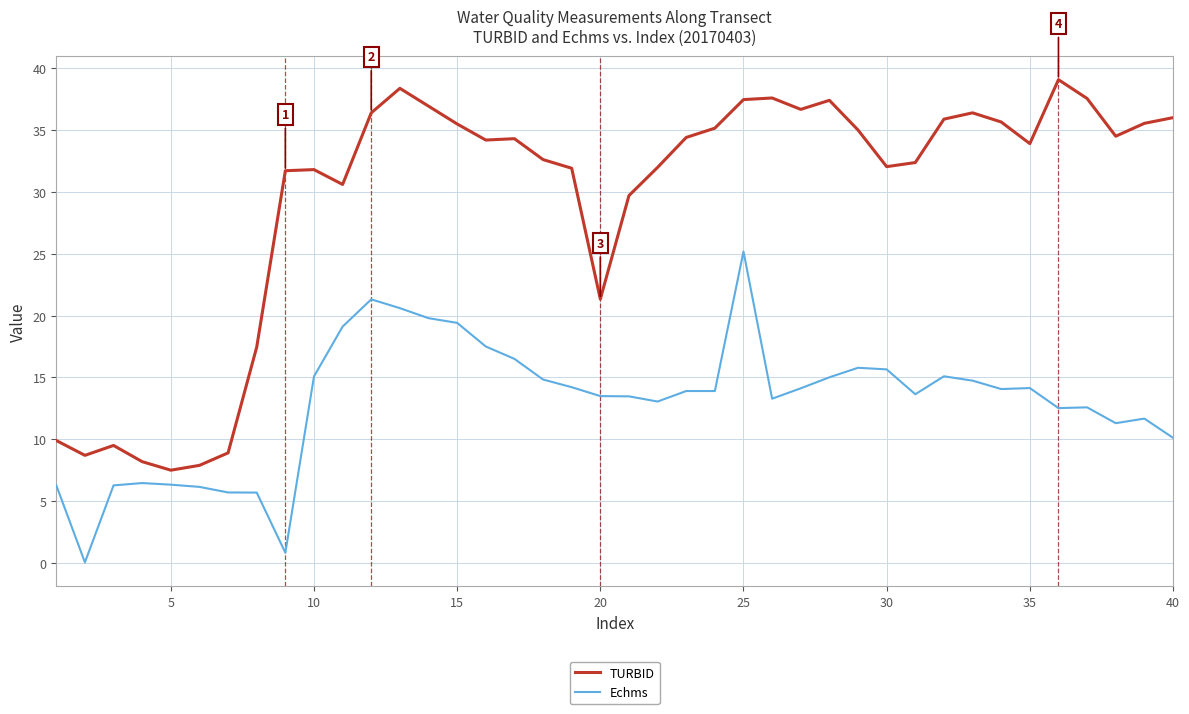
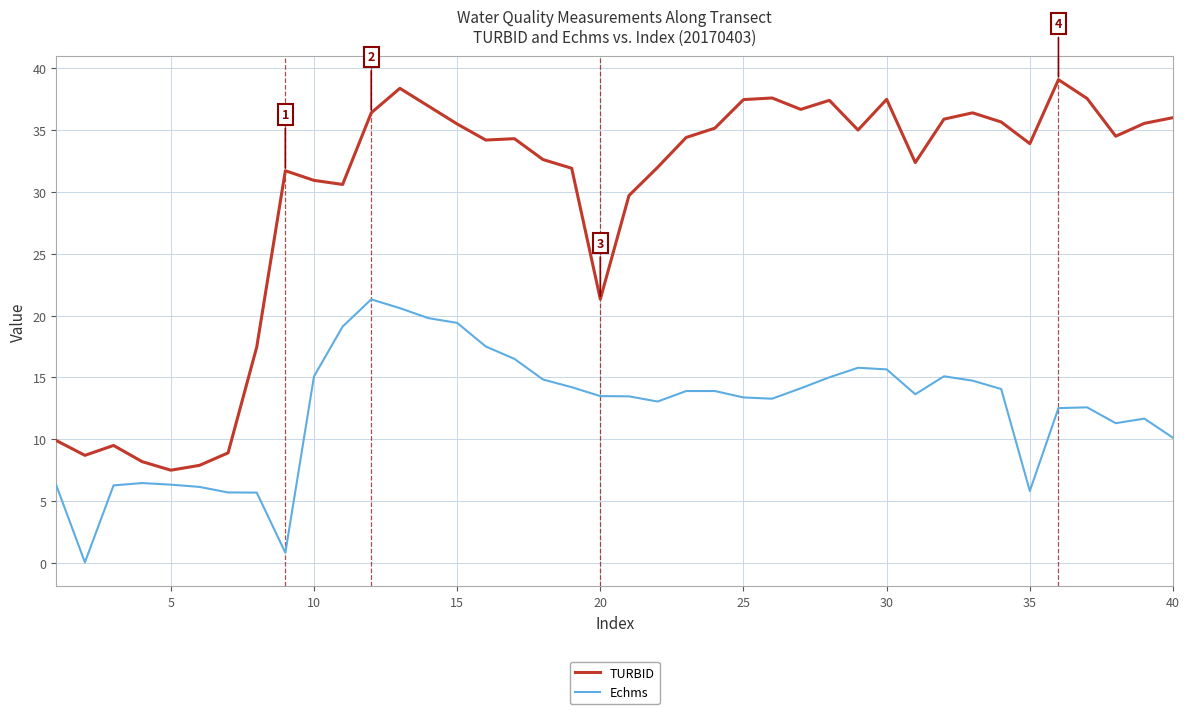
  {
    "TURBID": {
      "5": 7.5,
-     "10": 31.8,
+     "10": 30.9,
      "15": 35.5,
      "25": 37.5,
-     "30": 32.0,
+     "30": 37.5,
      "35": 33.9,
      "40": 36.0
    },
    "Echms": {
      "5": 6.3,
      "10": 15.1,
      "15": 19.4,
      "20": 13.5,
-     "25": 25.2,
+     "25": 13.4,
      "30": 15.7,
-     "35": 14.1,
+     "35": 5.8,
      "40": 10.1
    }
  }
